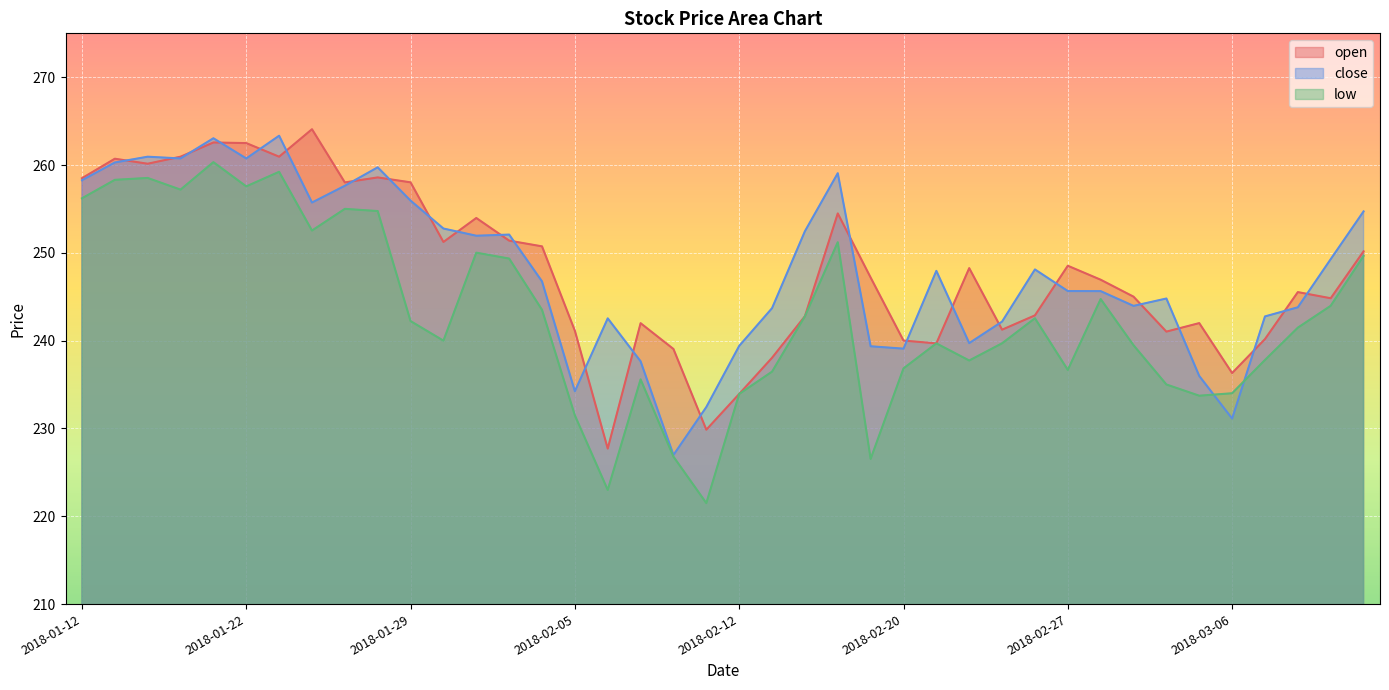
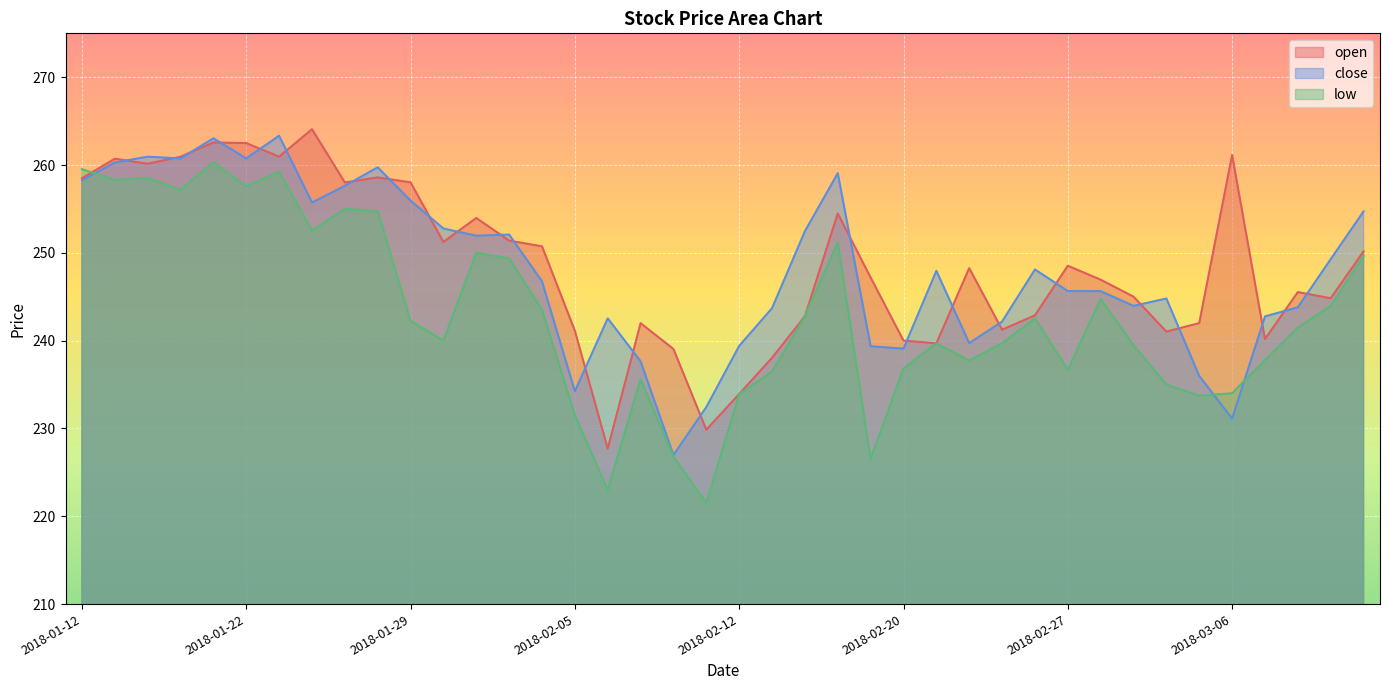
  {
    "open": {
      "2018-01-22": 263,
      "2018-01-29": 258,
      "2018-02-05": 241,
      "2018-02-20": 240,
      "2018-02-27": 249,
-     "2018-03-06": 236
+     "2018-03-06": 261
    },
    "close": {
      "2018-01-22": 261,
      "2018-01-29": 256,
      "2018-02-05": 234,
      "2018-02-12": 239,
      "2018-02-20": 239,
      "2018-02-27": 246,
      "2018-03-06": 231
    },
    "low": {
-     "2018-01-12": 256,
+     "2018-01-12": 260,
      "2018-01-22": 258,
      "2018-01-29": 242,
      "2018-02-05": 231,
      "2018-02-20": 237,
      "2018-02-27": 237,
      "2018-03-06": 234
    }
  }
